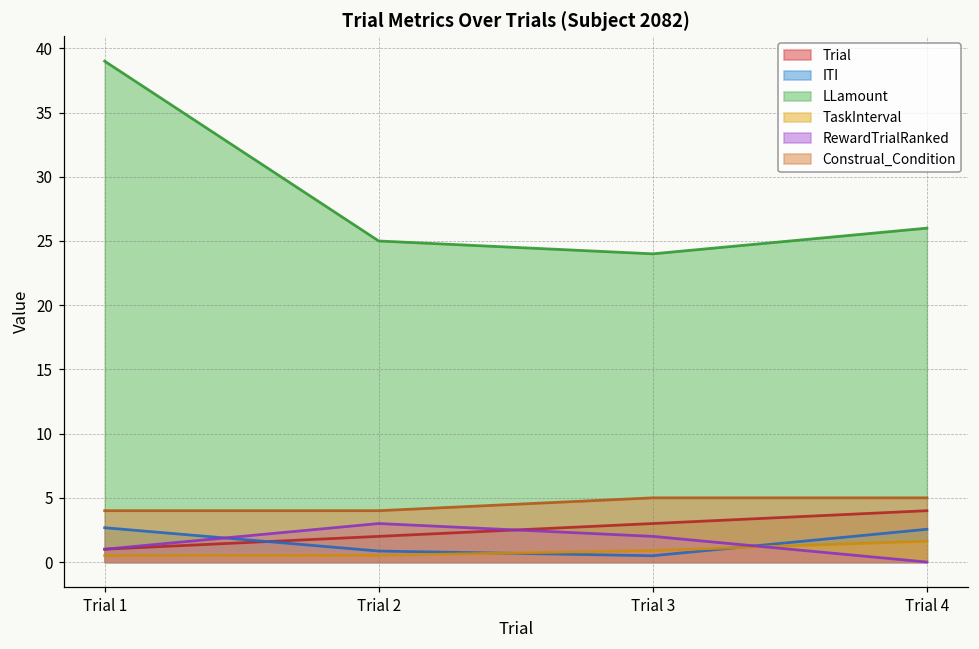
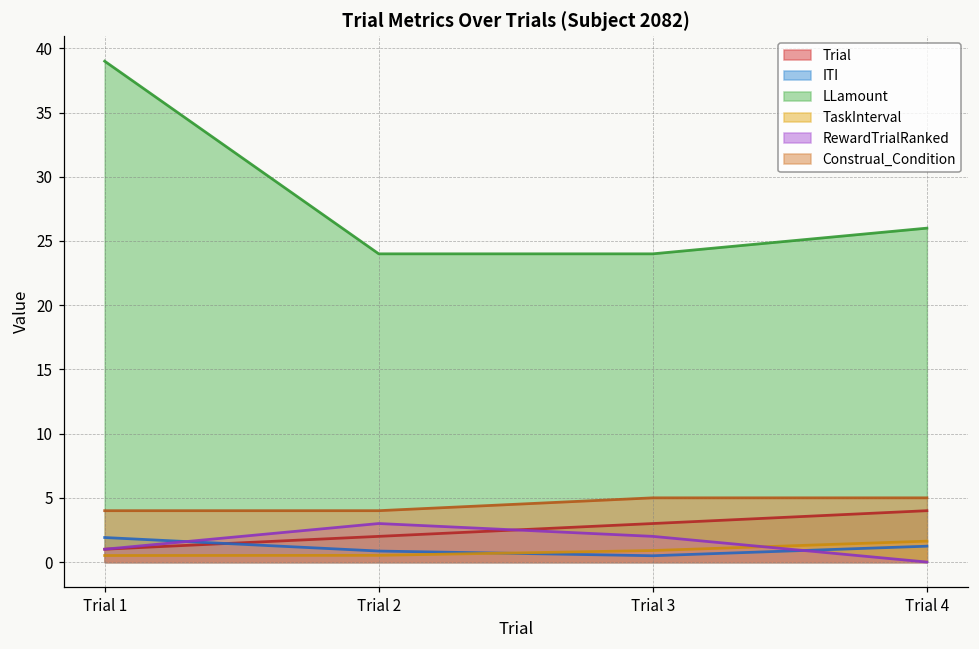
  {
    "ITI": {
-     "Trial 1": 2.7,
+     "Trial 1": 1.9,
      "Trial 2": 0.9,
      "Trial 3": 0.5,
-     "Trial 4": 2.6
+     "Trial 4": 1.2
    },
    "LLamount": {
      "Trial 1": 39,
-     "Trial 2": 25,
+     "Trial 2": 24,
      "Trial 3": 24,
      "Trial 4": 26
    },
    "RewardTrialRanked": {
      "Trial 2": 3.0,
      "Trial 3": 2.0,
      "Trial 4": 0.0
    }
  }
